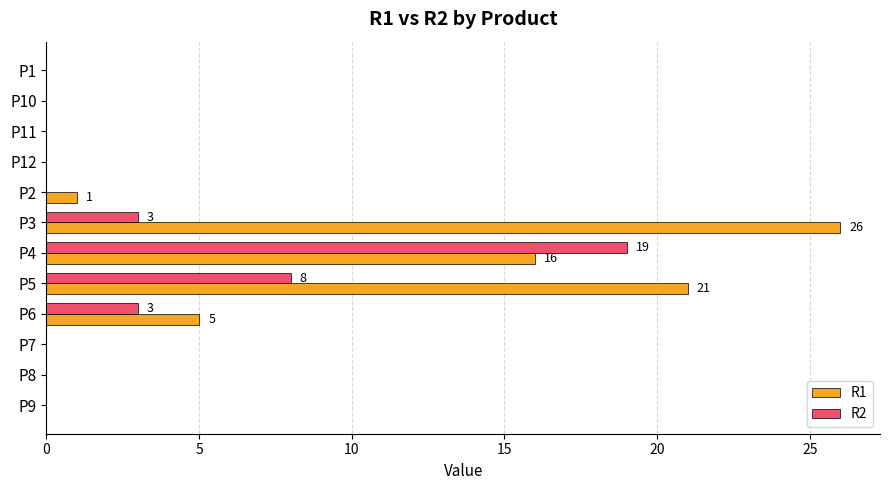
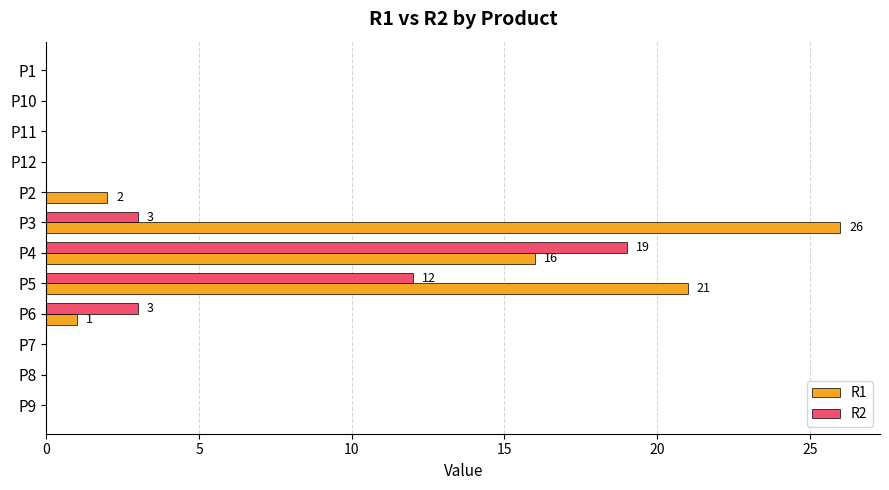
  {
    "R1": {
-     "P2": 1,
+     "P2": 2,
      "P3": 26,
      "P4": 16,
      "P5": 21,
-     "P6": 5
+     "P6": 1
    },
    "R2": {
      "P3": 3,
      "P4": 19,
-     "P5": 8,
+     "P5": 12,
      "P6": 3
    }
  }
